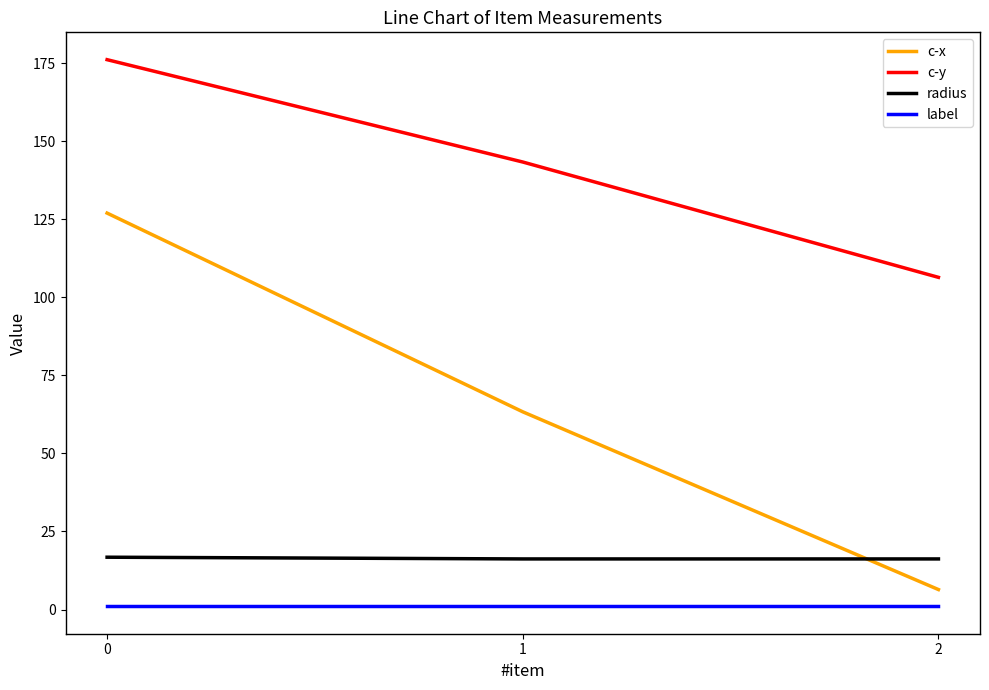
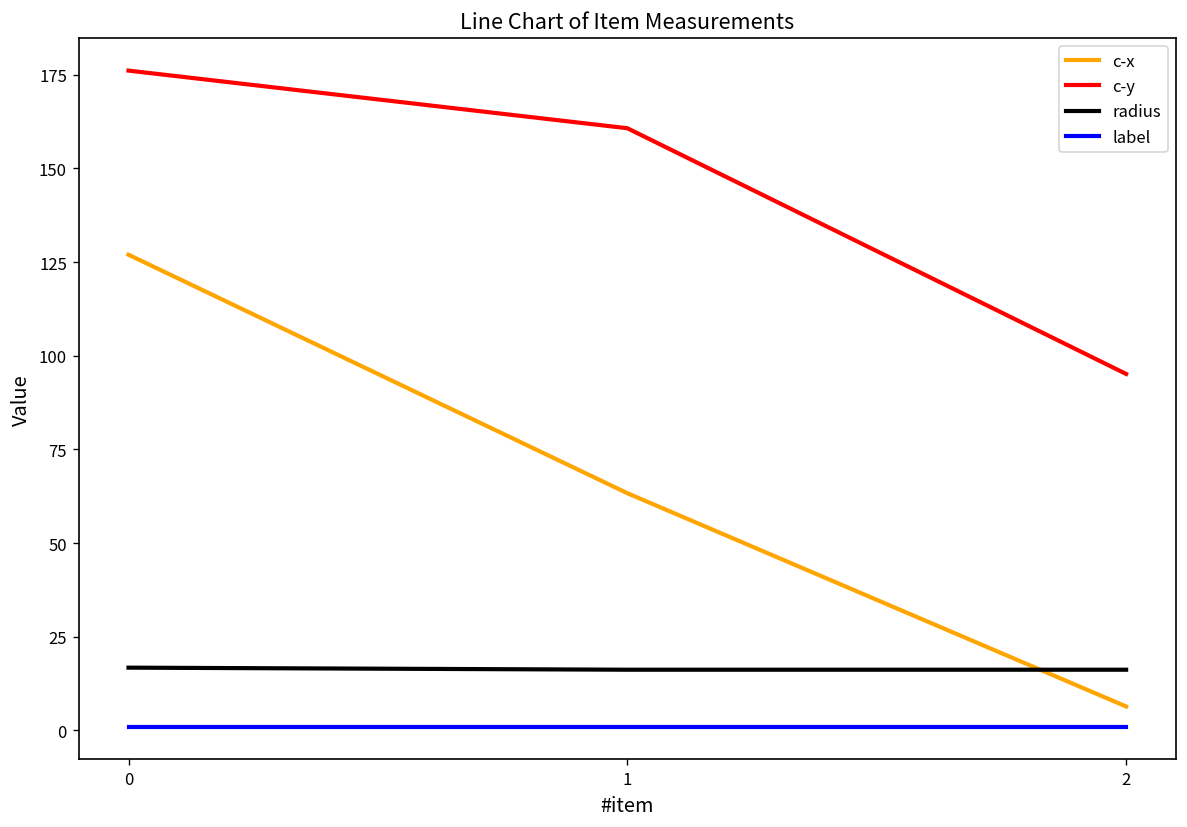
  {
    "c-x": {
      "0": 127,
      "1": 63,
      "2": 6
    },
    "c-y": {
      "0": 176,
-     "1": 143,
-     "2": 106
+     "1": 161,
+     "2": 95
    },
    "radius": {
      "0": 17,
      "1": 16,
      "2": 16
    },
    "label": {
      "0": 1,
      "1": 1,
      "2": 1
    }
  }
